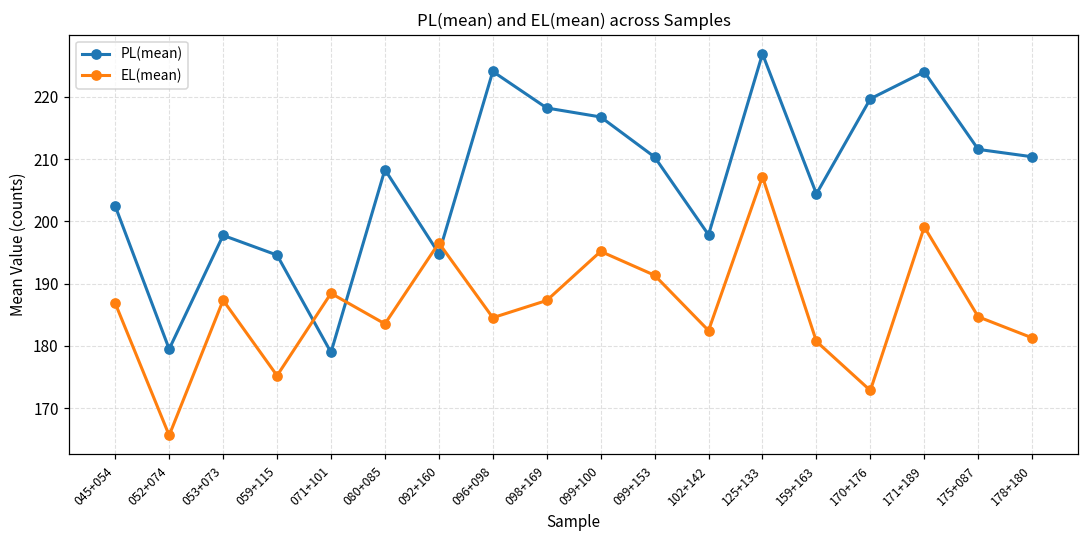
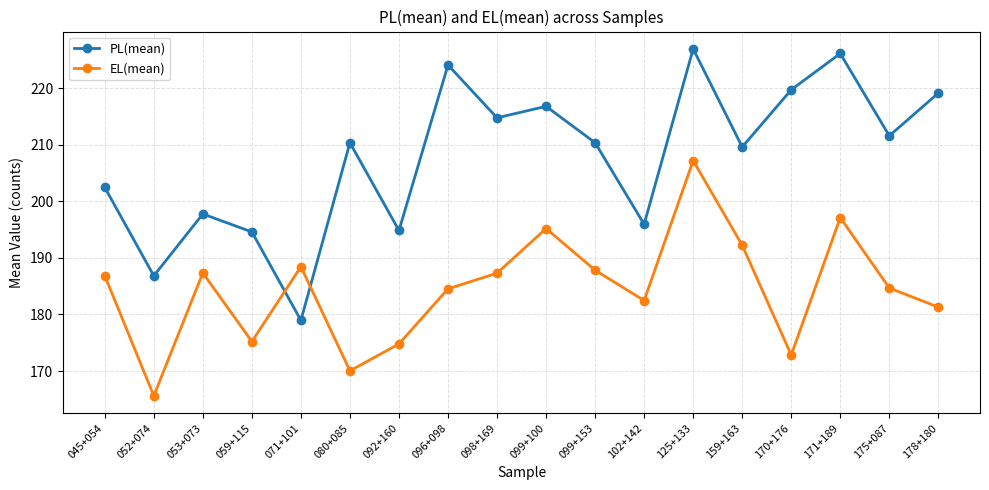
  {
    "PL(mean)": {
      "045+054": 202,
-     "052+074": 179,
+     "052+074": 187,
      "053+073": 198,
      "059+115": 195,
      "071+101": 179,
-     "080+085": 208,
+     "080+085": 210,
      "092+160": 195,
      "096+098": 224,
-     "098+169": 218,
+     "098+169": 215,
      "099+100": 217,
      "099+153": 210,
-     "102+142": 198,
+     "102+142": 196,
      "125+133": 227,
-     "159+163": 204,
+     "159+163": 210,
      "170+176": 220,
-     "171+189": 224,
+     "171+189": 226,
      "175+087": 212,
-     "178+180": 210
+     "178+180": 219
    },
    "EL(mean)": {
      "045+054": 187,
      "052+074": 166,
      "053+073": 187,
      "059+115": 175,
      "071+101": 188,
-     "080+085": 184,
-     "092+160": 197,
+     "080+085": 170,
+     "092+160": 175,
      "096+098": 185,
      "098+169": 187,
      "099+100": 195,
-     "099+153": 191,
+     "099+153": 188,
      "102+142": 182,
      "125+133": 207,
-     "159+163": 181,
+     "159+163": 192,
      "170+176": 173,
-     "171+189": 199,
+     "171+189": 197,
      "175+087": 185,
      "178+180": 181
    }
  }
